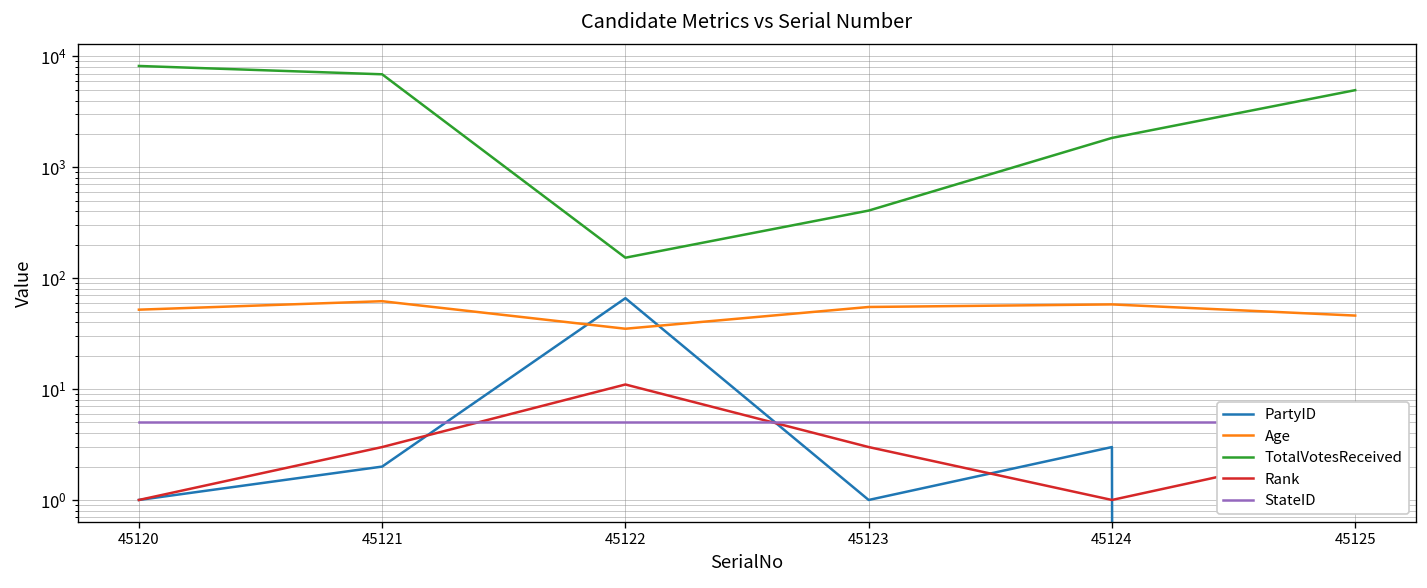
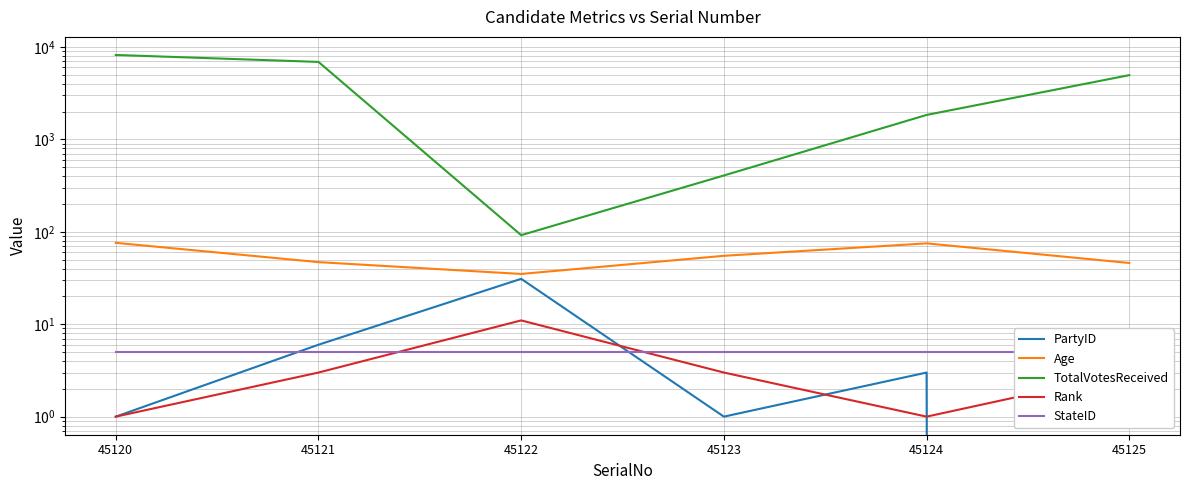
  {
    "PartyID": {
-     "45121": 2,
-     "45122": 70,
+     "45121": 6,
+     "45122": 31,
      "45123": 1,
      "45124": 3
    },
    "Age": {
-     "45120": 50,
-     "45121": 60,
+     "45120": 80,
+     "45121": 50,
      "45122": 35,
      "45123": 60,
-     "45124": 60,
+     "45124": 80,
      "45125": 50
    },
    "TotalVotesReceived": {
      "45120": 8000,
      "45121": 7000,
-     "45122": 150,
+     "45122": 90,
      "45123": 400,
      "45124": 1800,
      "45125": 5000
    },
    "Rank": {
      "45121": 3,
      "45122": 11,
      "45123": 3,
      "45124": 1
    },
    "StateID": {
      "45120": 5,
      "45121": 5,
      "45122": 5,
      "45123": 5,
      "45124": 5
    }
  }
